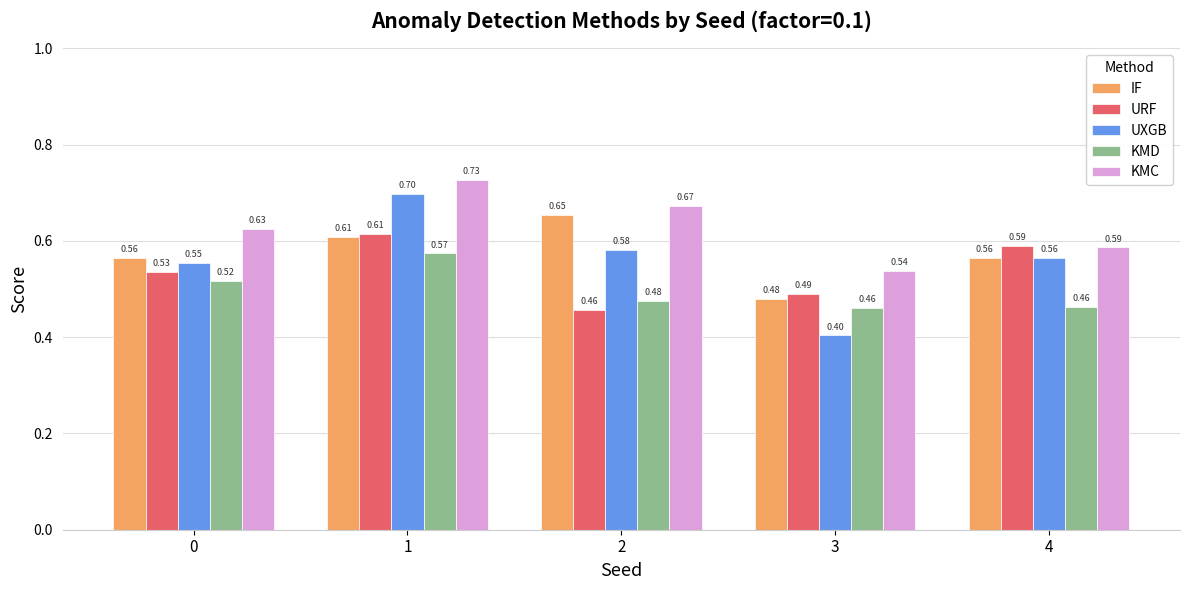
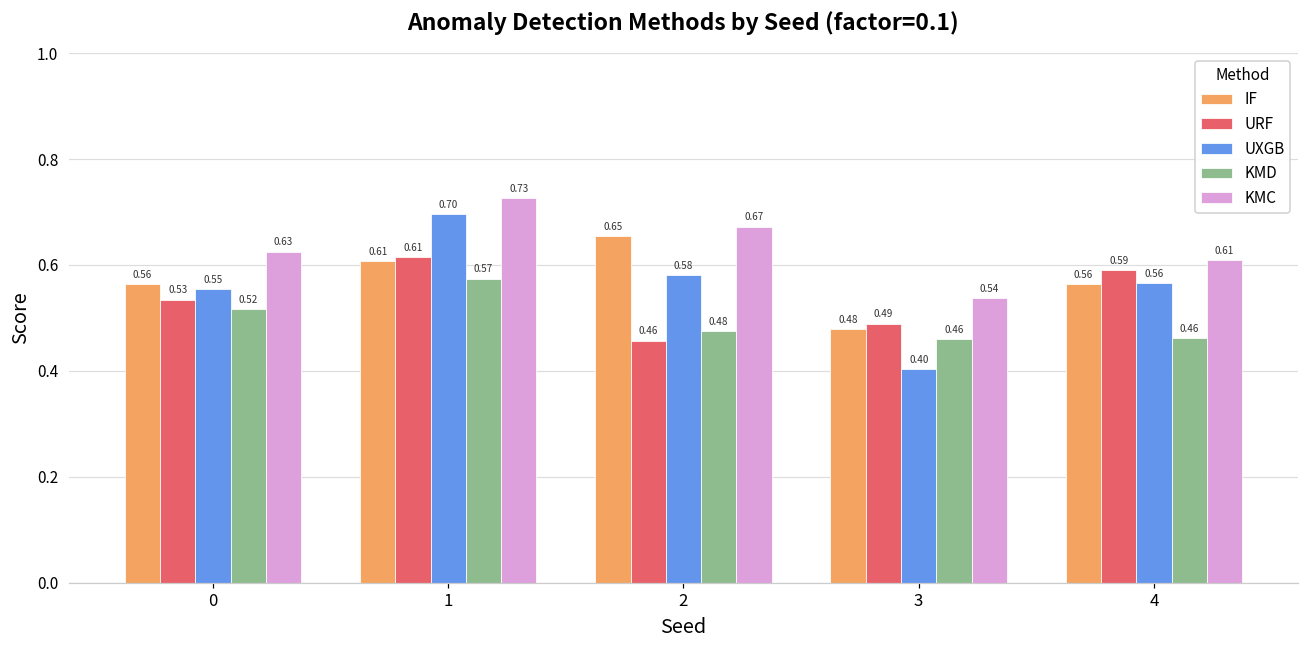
  {
    "IF": {
      "0": 0.56,
      "1": 0.61,
      "2": 0.65,
      "3": 0.48,
      "4": 0.56
    },
    "URF": {
      "0": 0.53,
      "1": 0.61,
      "2": 0.46,
      "3": 0.49,
      "4": 0.59
    },
    "UXGB": {
      "0": 0.55,
      "1": 0.70,
      "2": 0.58,
      "3": 0.40,
      "4": 0.56
    },
    "KMD": {
      "0": 0.52,
      "1": 0.57,
      "2": 0.48,
      "3": 0.46,
      "4": 0.46
    },
    "KMC": {
      "0": 0.63,
      "1": 0.73,
      "2": 0.67,
      "3": 0.54,
-     "4": 0.59
+     "4": 0.61
    }
  }
